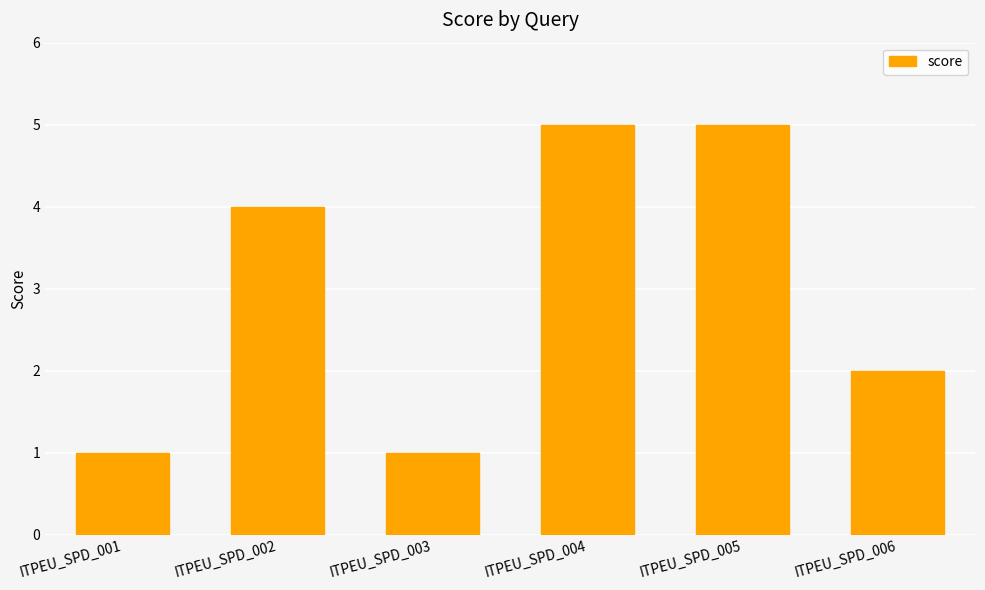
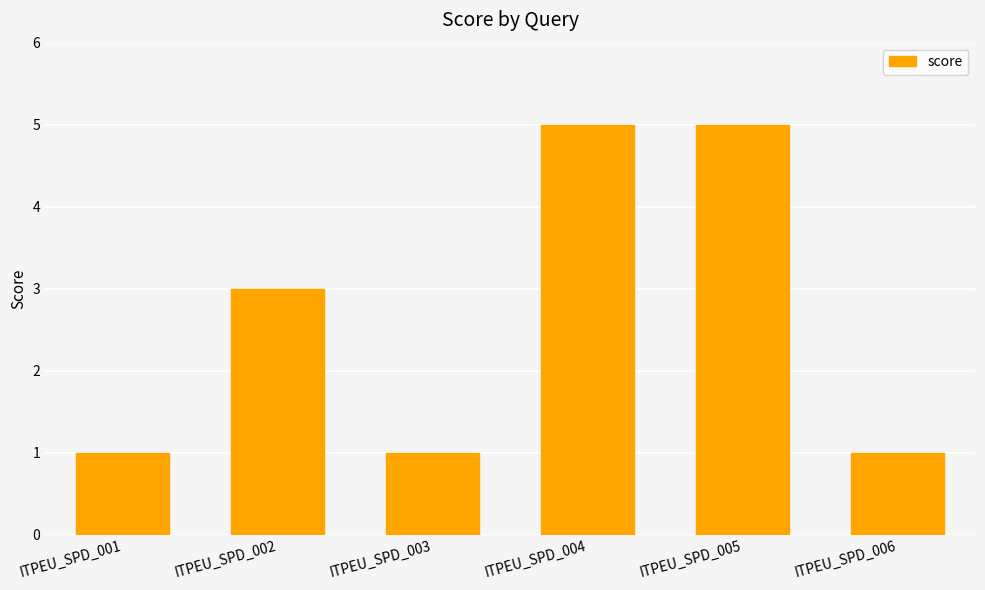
  {
    "ITPEU_SPD_001": 1,
-   "ITPEU_SPD_002": 4,
+   "ITPEU_SPD_002": 3,
    "ITPEU_SPD_003": 1,
    "ITPEU_SPD_004": 5,
    "ITPEU_SPD_005": 5,
-   "ITPEU_SPD_006": 2
+   "ITPEU_SPD_006": 1
  }
